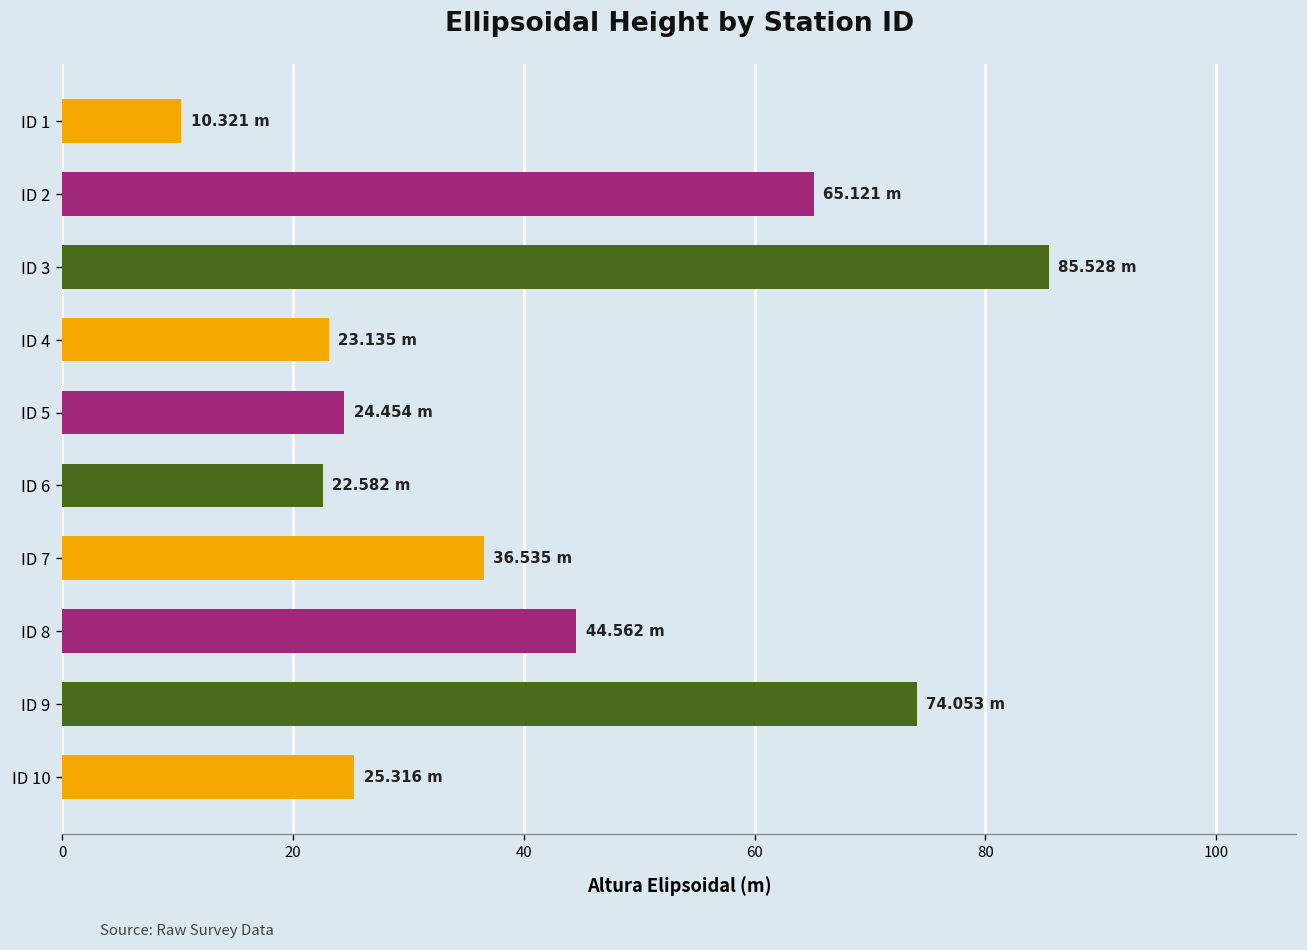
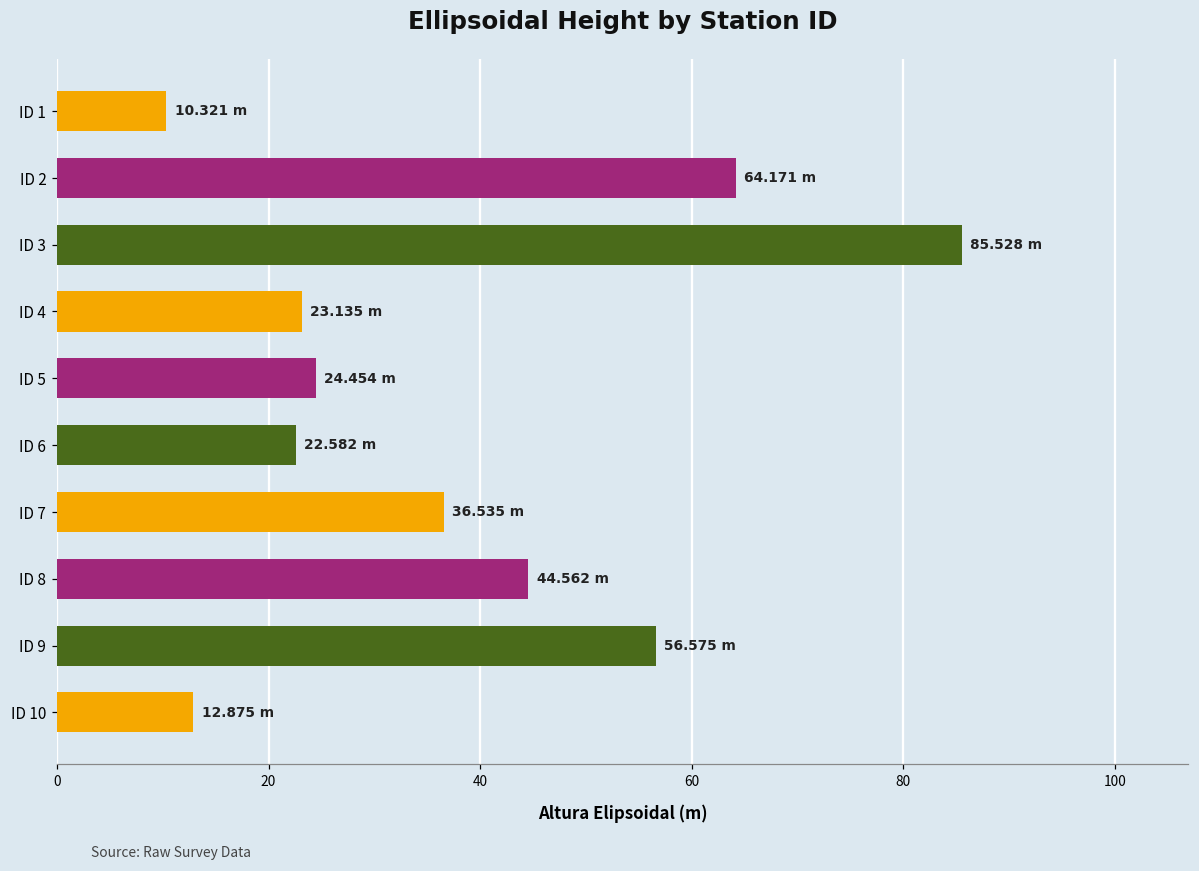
  {
    "ID 1": 10.321,
-   "ID 2": 65.121,
+   "ID 2": 64.171,
    "ID 3": 85.528,
    "ID 4": 23.135,
    "ID 5": 24.454,
    "ID 6": 22.582,
    "ID 7": 36.535,
    "ID 8": 44.562,
-   "ID 9": 74.053,
-   "ID 10": 25.316
+   "ID 9": 56.575,
+   "ID 10": 12.875
  }
